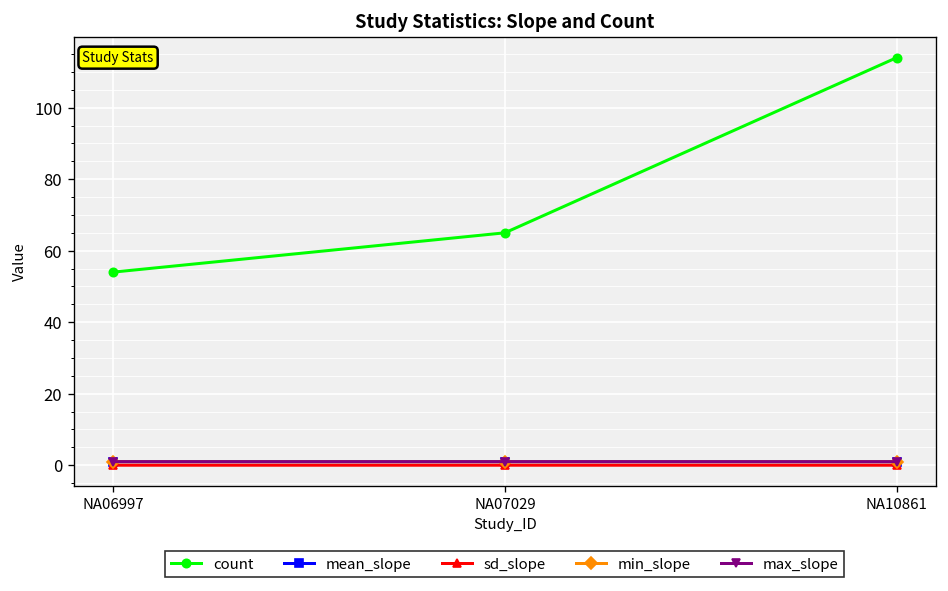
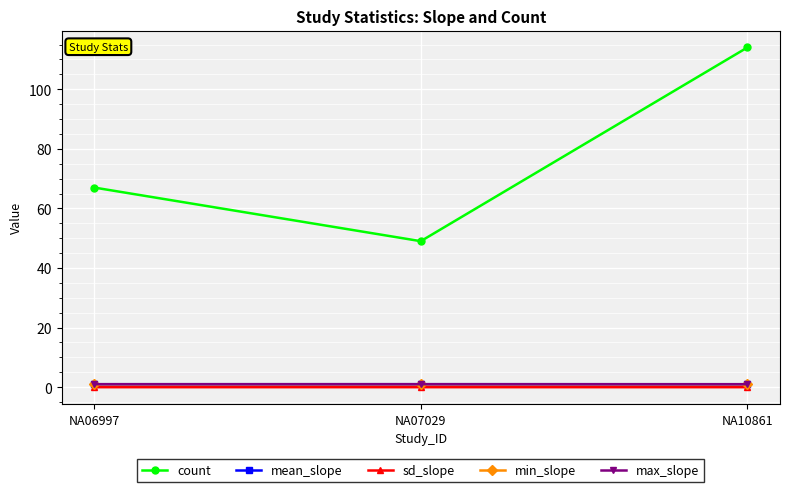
  {
    "count": {
-     "NA06997": 54,
-     "NA07029": 65,
+     "NA06997": 67,
+     "NA07029": 49,
      "NA10861": 114
    },
    "max_slope": {
      "NA06997": 1,
      "NA07029": 1,
      "NA10861": 1
    },
    "sd_slope": {
      "NA06997": 0,
      "NA07029": 0,
      "NA10861": 0
    }
  }
